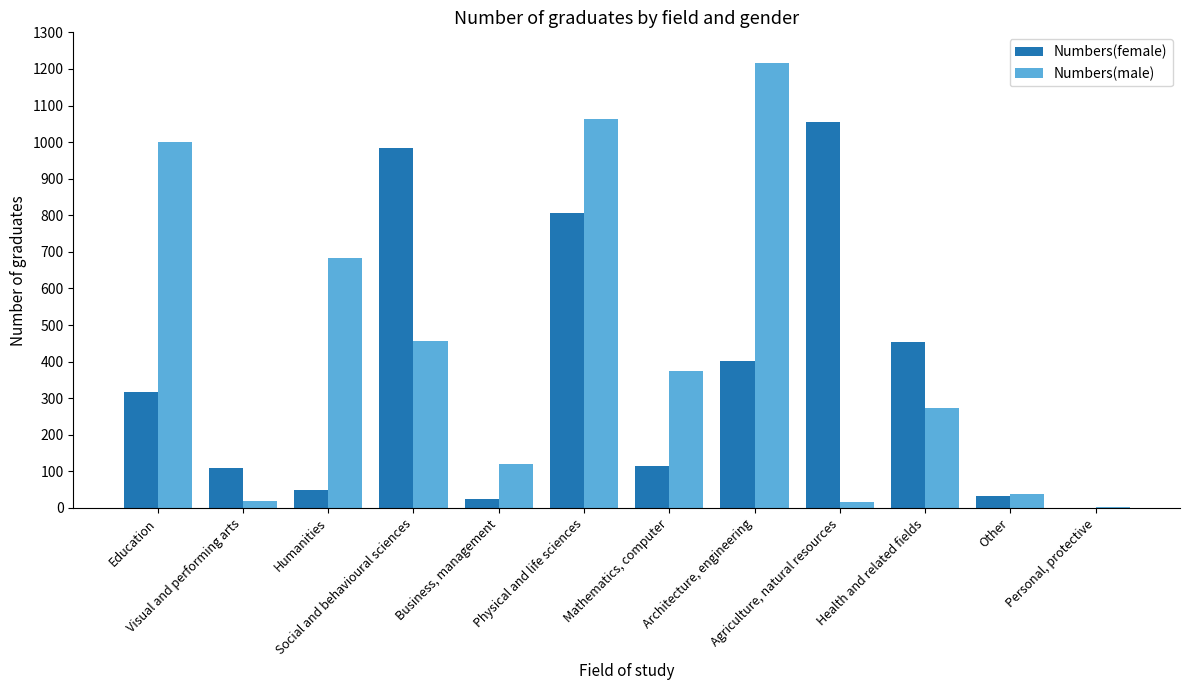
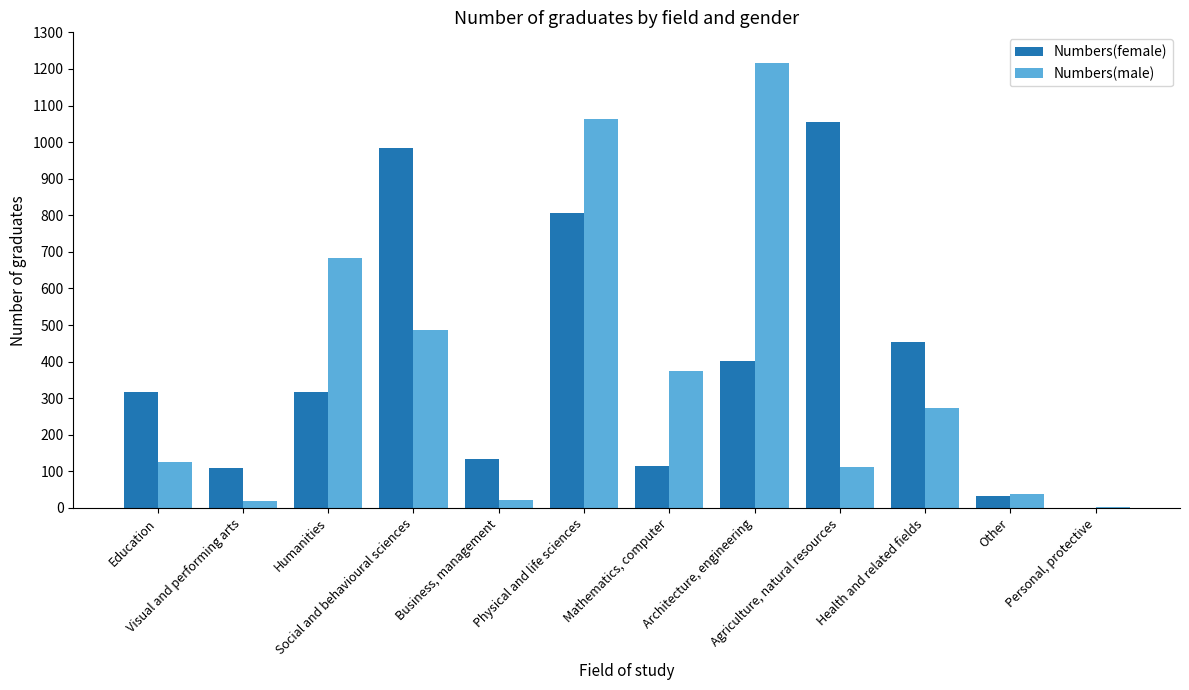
  {
    "Numbers(female)": {
      "Education": 320,
      "Visual and performing arts": 110,
-     "Humanities": 50,
+     "Humanities": 320,
      "Social and behavioural sciences": 980,
-     "Business, management": 20,
+     "Business, management": 140,
      "Physical and life sciences": 810,
      "Mathematics, computer": 110,
      "Architecture, engineering": 400,
      "Agriculture, natural resources": 1060,
      "Health and related fields": 450,
      "Other": 30,
      "Personal, protective": 0
    },
    "Numbers(male)": {
-     "Education": 1000,
+     "Education": 130,
      "Visual and performing arts": 20,
      "Humanities": 680,
-     "Social and behavioural sciences": 460,
-     "Business, management": 120,
+     "Social and behavioural sciences": 490,
+     "Business, management": 20,
      "Physical and life sciences": 1060,
      "Mathematics, computer": 380,
      "Architecture, engineering": 1220,
-     "Agriculture, natural resources": 20,
+     "Agriculture, natural resources": 110,
      "Health and related fields": 270,
      "Other": 40
    }
  }
